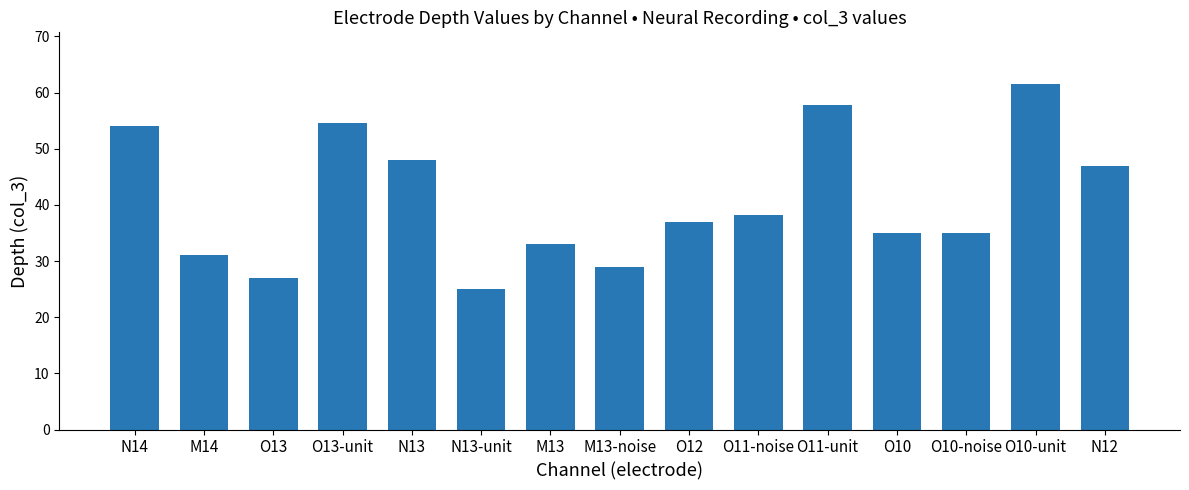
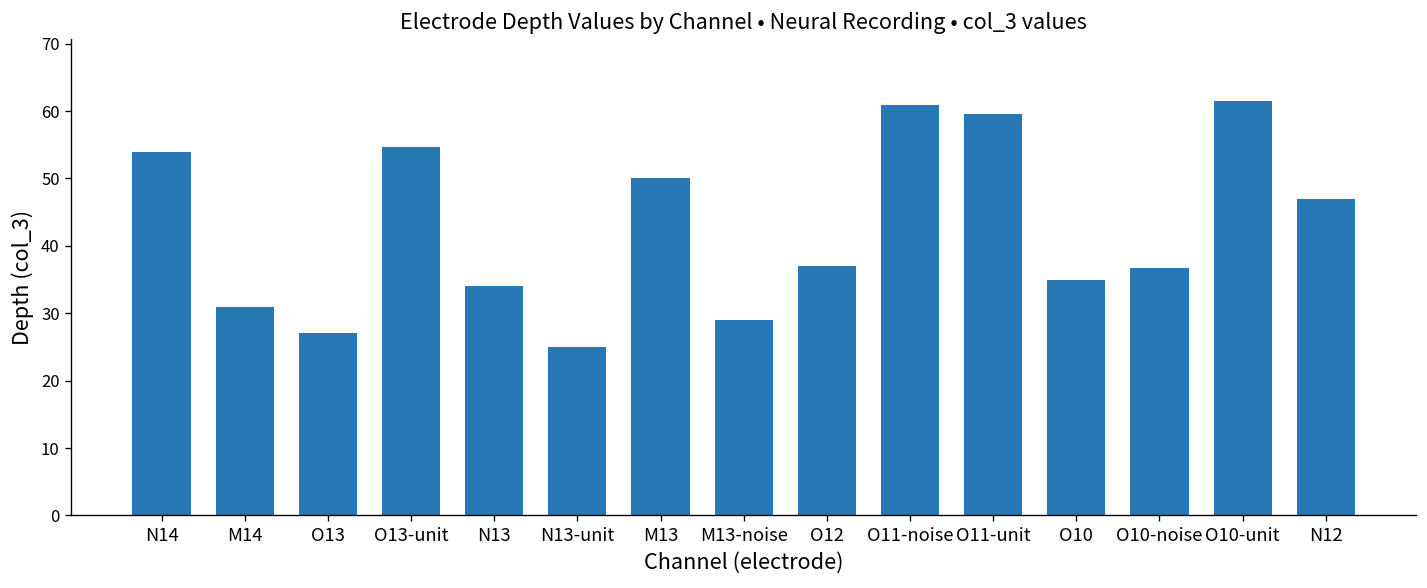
  {
    "N14": 54,
    "M14": 31,
    "O13": 27,
    "O13-unit": 55,
-   "N13": 48,
+   "N13": 34,
    "N13-unit": 25,
-   "M13": 33,
+   "M13": 50,
    "M13-noise": 29,
    "O12": 37,
-   "O11-noise": 38,
-   "O11-unit": 58,
+   "O11-noise": 61,
+   "O11-unit": 60,
    "O10": 35,
-   "O10-noise": 35,
+   "O10-noise": 37,
    "O10-unit": 62,
    "N12": 47
  }
